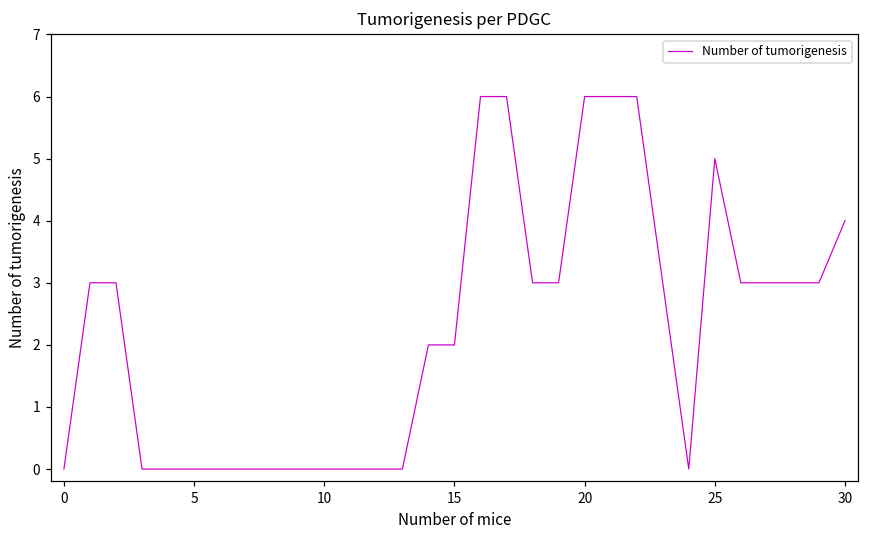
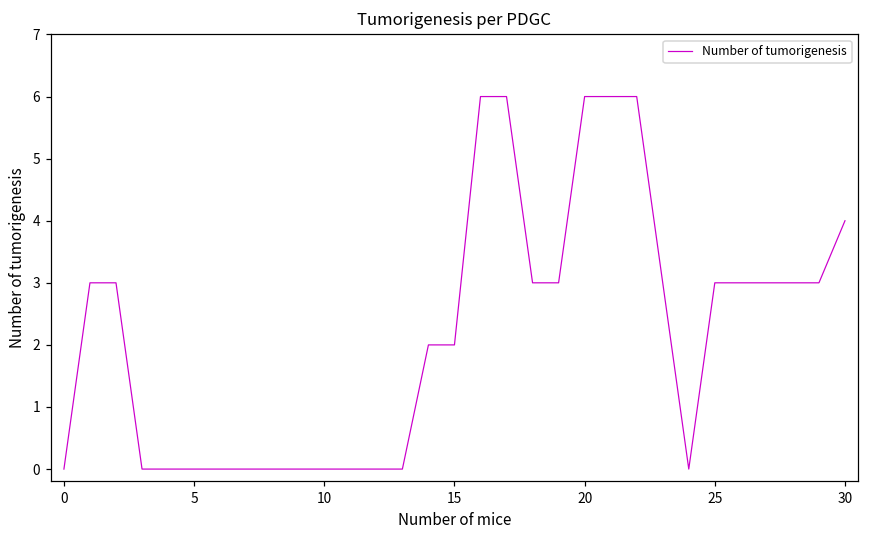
  {
    "0": 0,
    "5": 0,
    "10": 0,
    "15": 2,
    "20": 6,
-   "25": 5,
+   "25": 3,
    "30": 4
  }
